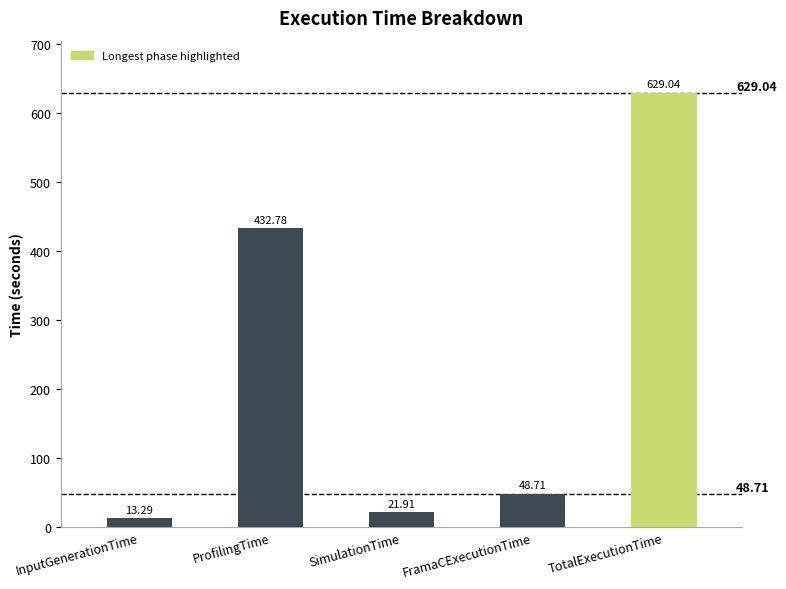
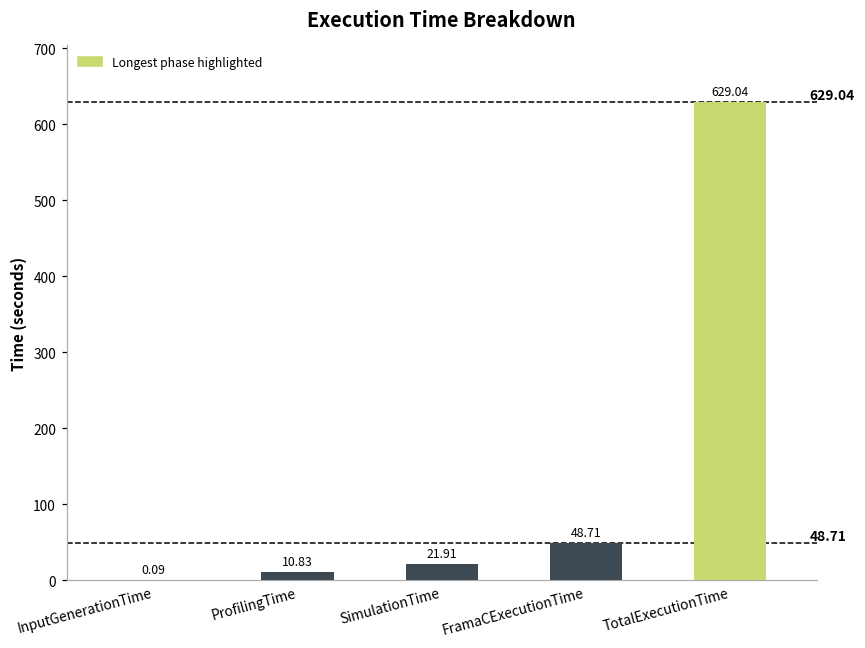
  {
-   "InputGenerationTime": 13.29,
-   "ProfilingTime": 432.78,
+   "InputGenerationTime": 0.09,
+   "ProfilingTime": 10.83,
    "SimulationTime": 21.91,
    "FramaCExecutionTime": 48.71,
    "TotalExecutionTime": 629.04
  }
